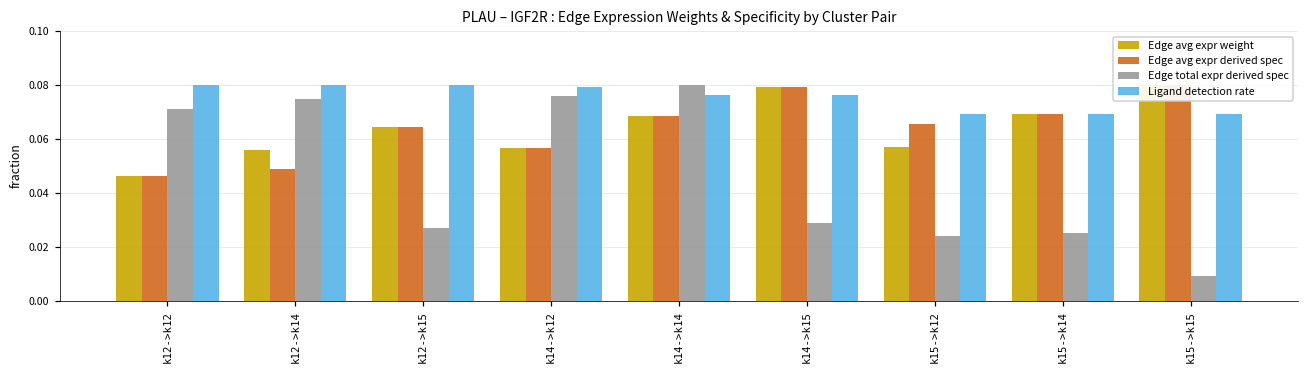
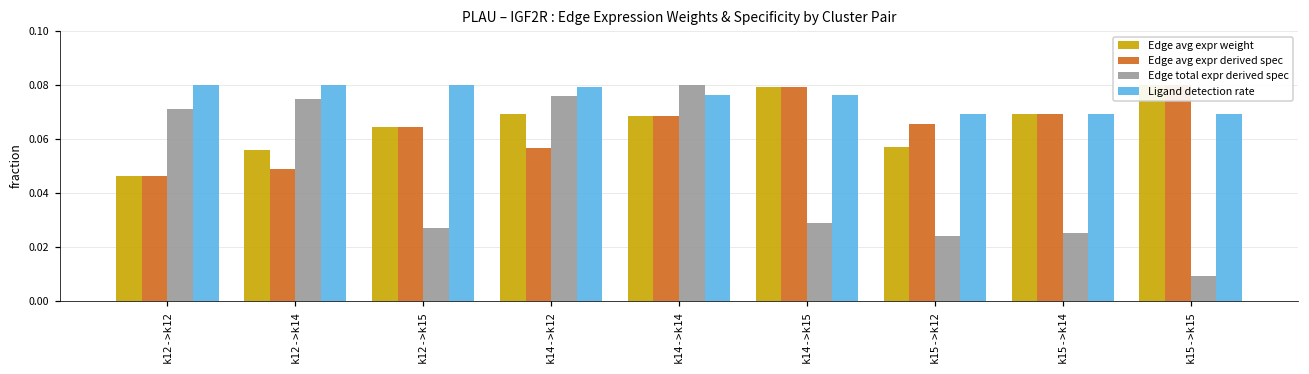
  {
    "Edge avg expr weight": {
      "k12->k12": 0.046,
      "k12->k14": 0.056,
      "k12->k15": 0.065,
-     "k14->k12": 0.057,
+     "k14->k12": 0.069,
      "k14->k14": 0.068,
      "k14->k15": 0.079,
      "k15->k12": 0.057,
      "k15->k14": 0.069
    },
    "Edge avg expr derived spec": {
      "k12->k12": 0.046,
      "k12->k14": 0.049,
      "k12->k15": 0.065,
      "k14->k12": 0.057,
      "k14->k14": 0.068,
      "k14->k15": 0.079,
      "k15->k12": 0.066,
      "k15->k14": 0.069
    },
    "Edge total expr derived spec": {
      "k12->k12": 0.071,
      "k12->k14": 0.075,
      "k12->k15": 0.027,
      "k14->k12": 0.076,
      "k14->k14": 0.080,
      "k14->k15": 0.029,
      "k15->k12": 0.024,
      "k15->k14": 0.025,
      "k15->k15": 0.009
    },
    "Ligand detection rate": {
      "k12->k12": 0.080,
      "k12->k14": 0.080,
      "k12->k15": 0.080,
      "k14->k12": 0.079,
      "k14->k14": 0.076,
      "k14->k15": 0.076,
      "k15->k12": 0.069,
      "k15->k14": 0.069,
      "k15->k15": 0.069
    }
  }
